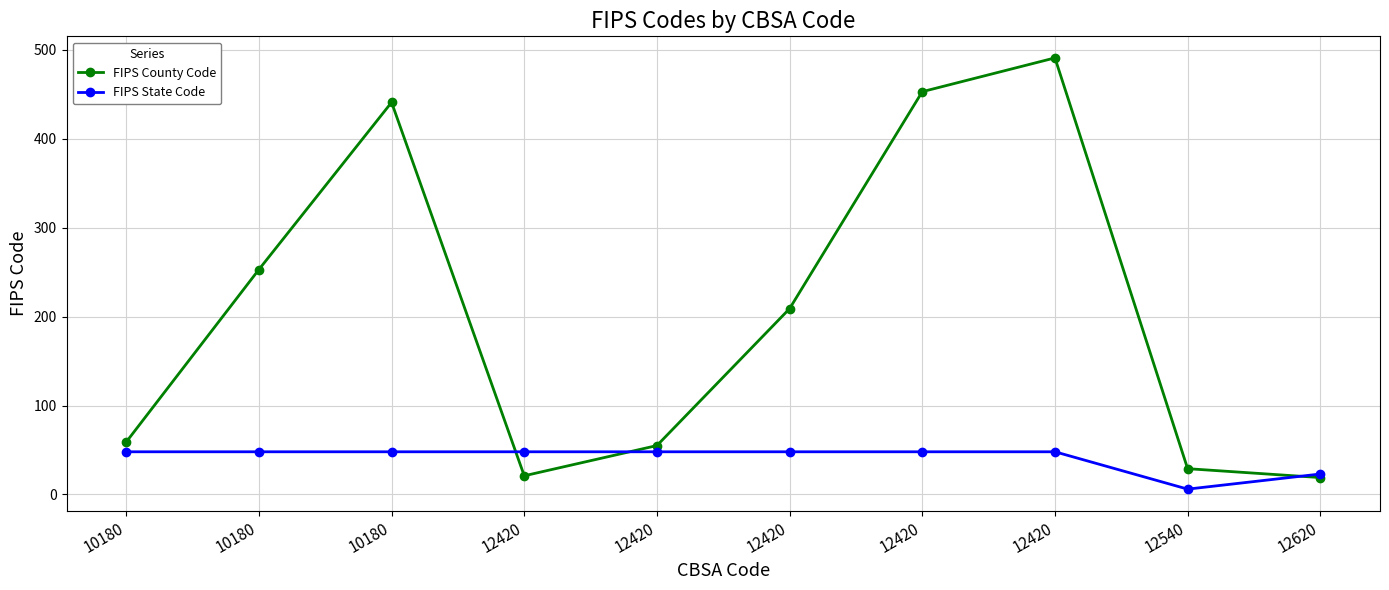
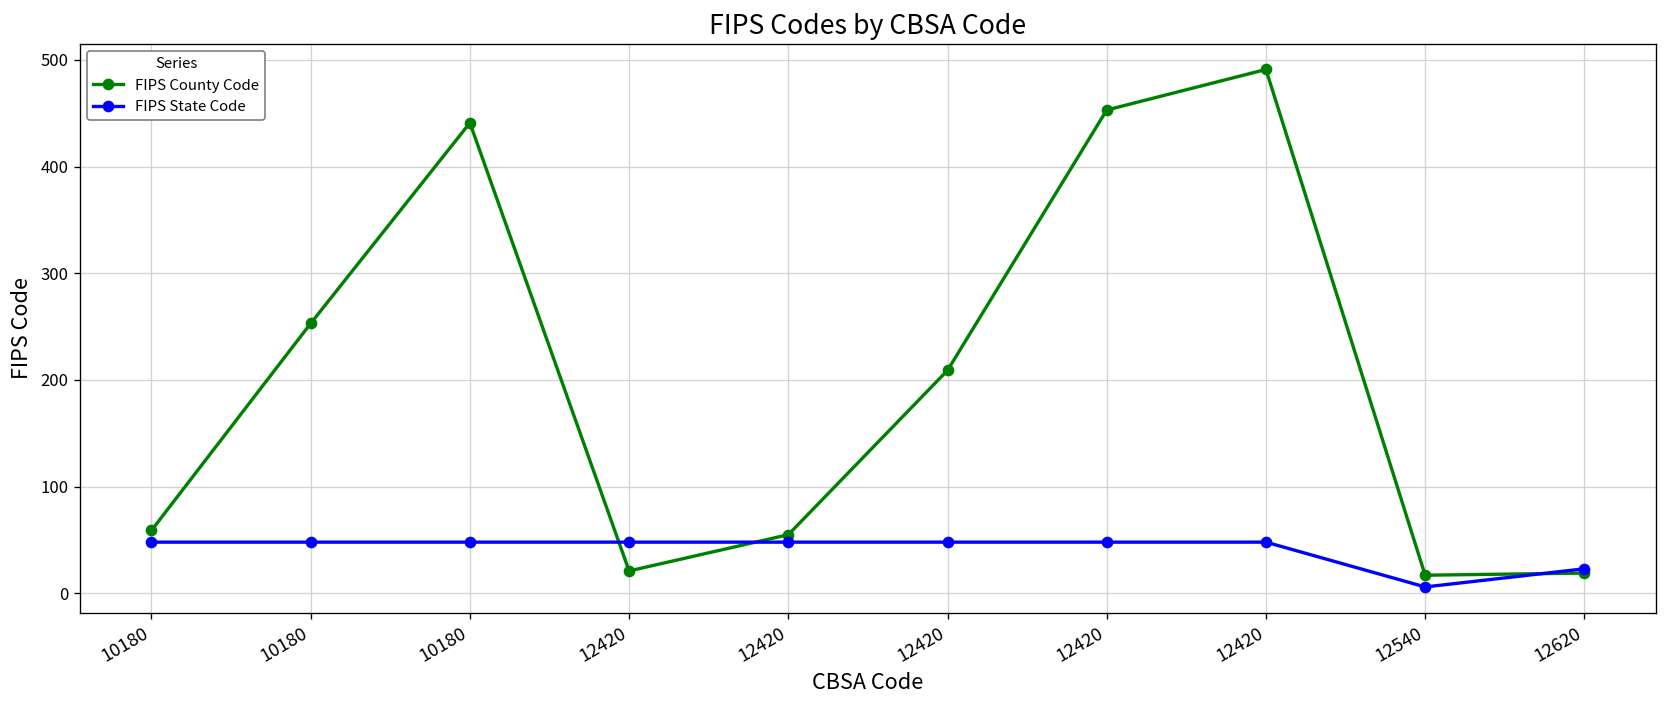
  {
    "FIPS County Code": {
-     "12540": 30,
+     "12540": 20,
      "12620": 20
    },
    "FIPS State Code": {
      "12540": 10,
      "12620": 20
    }
  }
